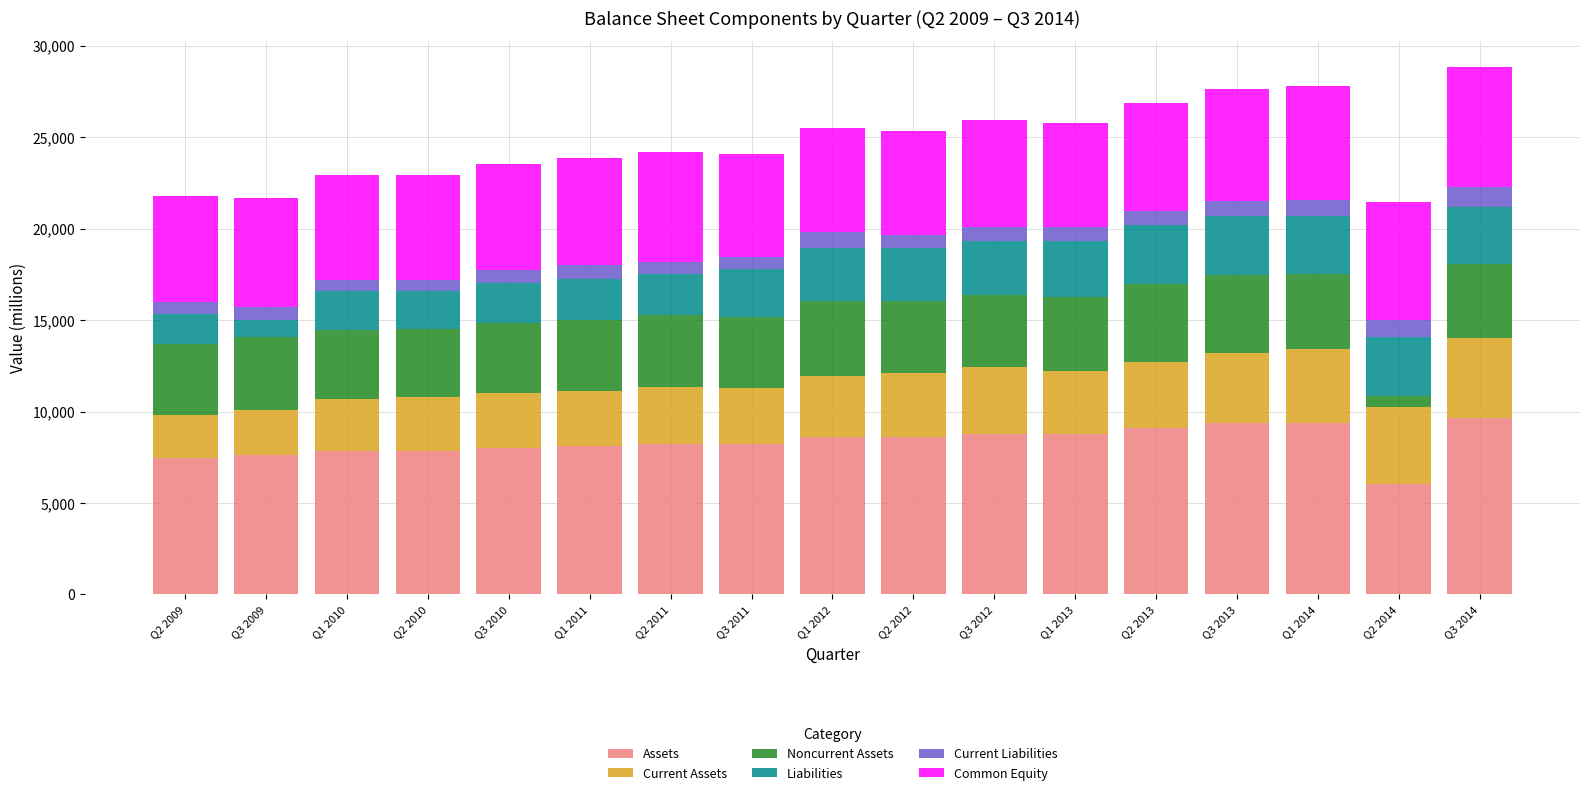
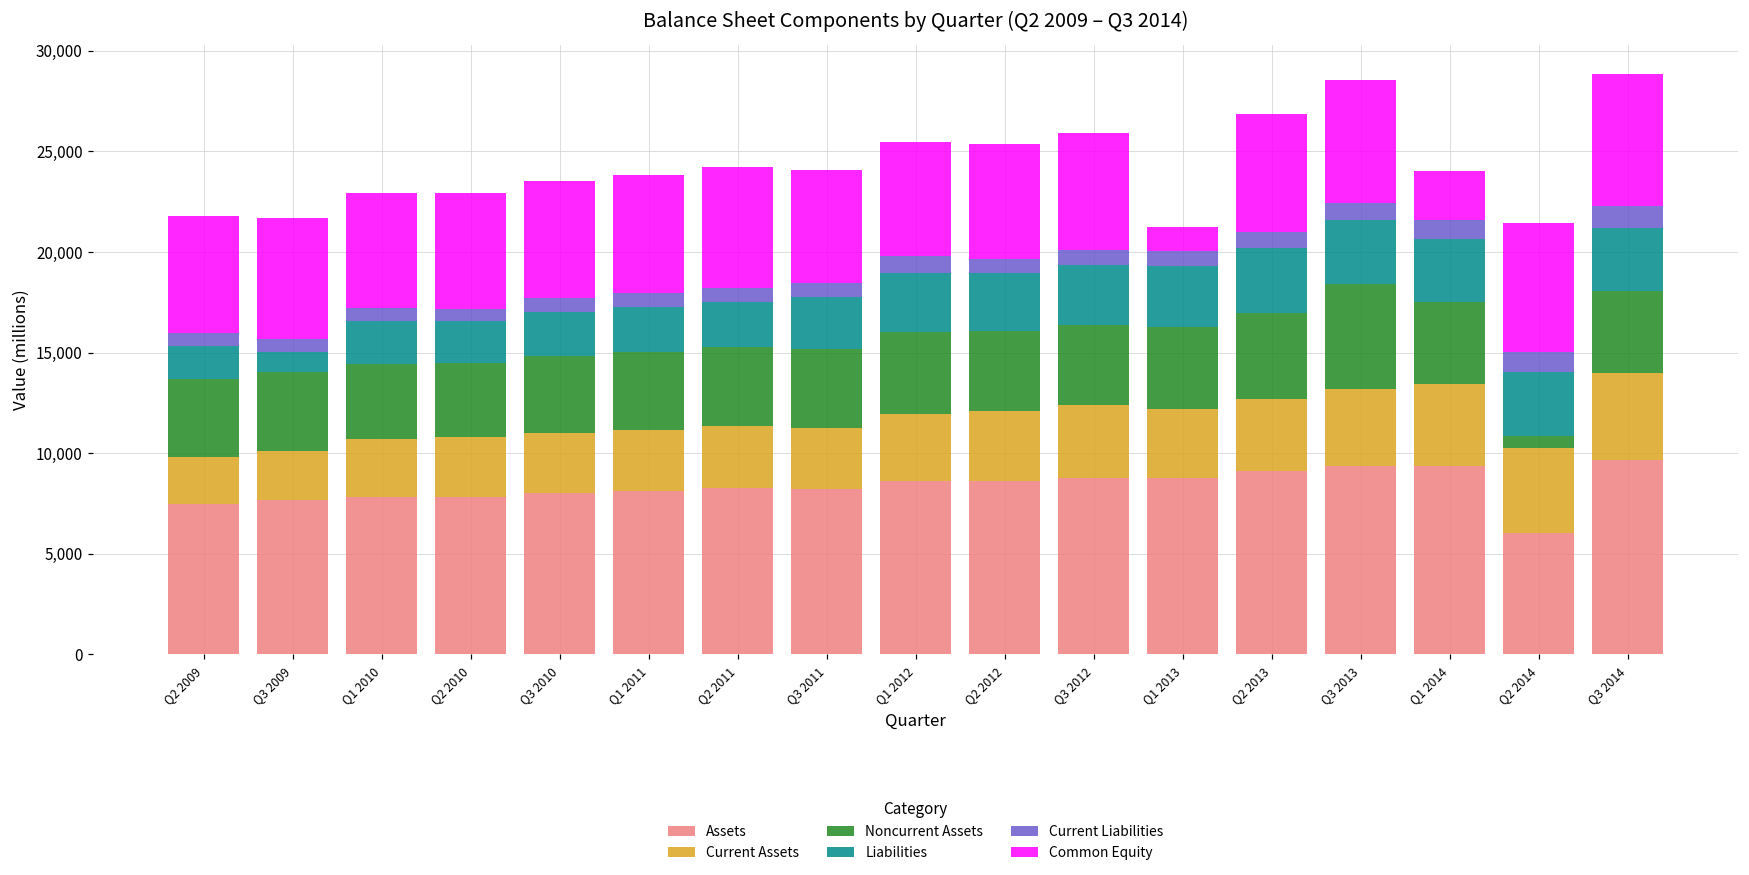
  {
    "Assets": {
      "Q2 2009": "7,500",
      "Q3 2009": "7,600",
      "Q1 2010": "7,800",
      "Q2 2010": "7,800",
      "Q3 2010": "8,000",
      "Q1 2011": "8,100",
      "Q2 2011": "8,200",
      "Q3 2011": "8,200",
      "Q1 2012": "8,600",
      "Q2 2012": "8,600",
      "Q3 2012": "8,800",
      "Q1 2013": "8,700",
      "Q2 2013": "9,100",
      "Q3 2013": "9,400",
      "Q1 2014": "9,400",
      "Q2 2014": "6,000",
      "Q3 2014": "9,700"
    },
    "Current Assets": {
      "Q2 2009": "2,300",
      "Q3 2009": "2,400",
      "Q1 2010": "2,900",
      "Q2 2010": "3,000",
      "Q3 2010": "3,000",
      "Q1 2011": "3,000",
      "Q2 2011": "3,100",
      "Q3 2011": "3,100",
      "Q1 2012": "3,300",
      "Q2 2012": "3,500",
      "Q3 2012": "3,600",
      "Q1 2013": "3,500",
      "Q2 2013": "3,600",
      "Q3 2013": "3,800",
      "Q1 2014": "4,000",
      "Q2 2014": "4,200",
      "Q3 2014": "4,300"
    },
    "Noncurrent Assets": {
      "Q2 2009": "3,900",
      "Q3 2009": "4,000",
      "Q1 2010": "3,800",
      "Q2 2010": "3,700",
      "Q3 2010": "3,800",
      "Q1 2011": "3,900",
      "Q2 2011": "3,900",
      "Q3 2011": "3,900",
      "Q1 2012": "4,100",
      "Q2 2012": "4,000",
      "Q3 2012": "4,000",
      "Q1 2013": "4,100",
      "Q2 2013": "4,300",
-     "Q3 2013": "4,300",
+     "Q3 2013": "5,200",
      "Q1 2014": "4,100",
      "Q2 2014": "600",
      "Q3 2014": "4,100"
    },
    "Liabilities": {
      "Q2 2009": "1,700",
      "Q3 2009": "1,000",
      "Q1 2010": "2,100",
      "Q2 2010": "2,100",
      "Q3 2010": "2,200",
      "Q1 2011": "2,300",
      "Q2 2011": "2,200",
      "Q3 2011": "2,600",
      "Q1 2012": "2,900",
      "Q2 2012": "2,900",
      "Q3 2012": "3,000",
      "Q1 2013": "3,000",
      "Q2 2013": "3,200",
      "Q3 2013": "3,200",
      "Q1 2014": "3,100",
      "Q2 2014": "3,200",
      "Q3 2014": "3,100"
    },
    "Current Liabilities": {
      "Q2 2009": "700",
      "Q3 2009": "700",
      "Q1 2010": "700",
      "Q2 2010": "600",
      "Q3 2010": "700",
      "Q1 2011": "700",
      "Q2 2011": "700",
      "Q3 2011": "700",
      "Q1 2012": "900",
      "Q2 2012": "700",
      "Q3 2012": "800",
      "Q1 2013": "800",
      "Q2 2013": "800",
      "Q3 2013": "800",
      "Q1 2014": "900",
      "Q2 2014": "1,000",
      "Q3 2014": "1,100"
    },
    "Common Equity": {
      "Q2 2009": "5,800",
      "Q3 2009": "6,000",
      "Q1 2010": "5,700",
      "Q2 2010": "5,700",
      "Q3 2010": "5,800",
      "Q1 2011": "5,900",
      "Q2 2011": "6,000",
      "Q3 2011": "5,600",
      "Q1 2012": "5,700",
      "Q2 2012": "5,700",
      "Q3 2012": "5,800",
-     "Q1 2013": "5,700",
+     "Q1 2013": "1,200",
      "Q2 2013": "5,900",
      "Q3 2013": "6,100",
-     "Q1 2014": "6,200",
+     "Q1 2014": "2,500",
      "Q2 2014": "6,500",
      "Q3 2014": "6,500"
    }
  }
